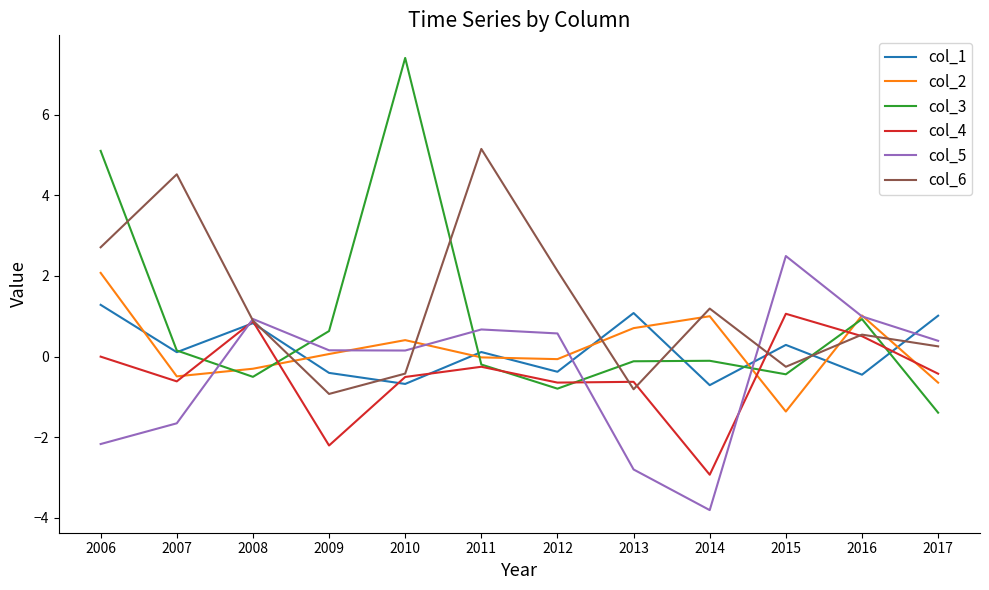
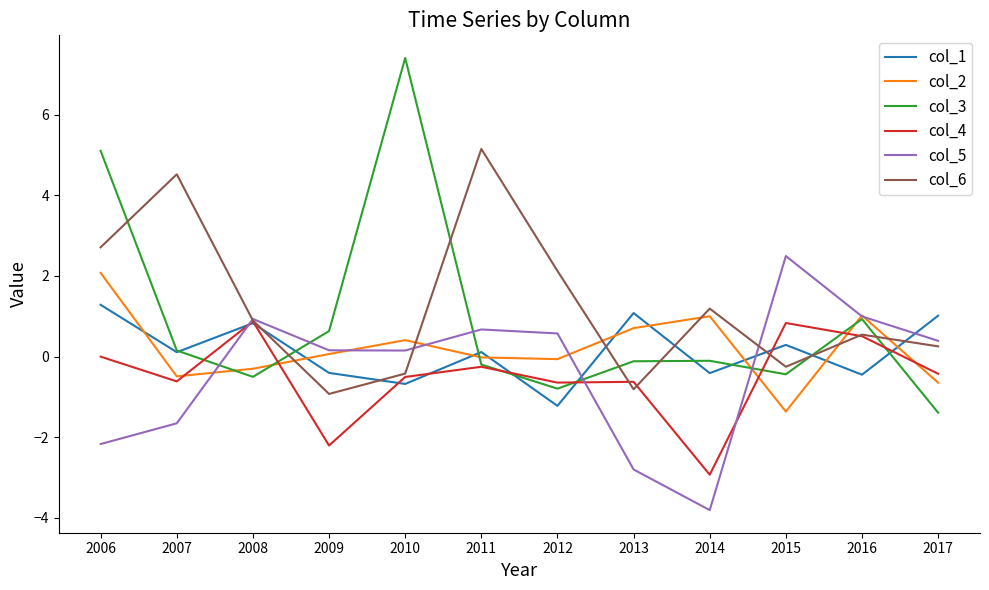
  {
    "col_1": {
      "2006": 1.3,
      "2009": -0.4,
      "2010": -0.7,
      "2011": 0.1,
-     "2012": -0.4,
+     "2012": -1.2,
      "2013": 1.1,
-     "2014": -0.7,
+     "2014": -0.4,
      "2015": 0.3,
      "2016": -0.4,
      "2017": 1.0
    },
    "col_2": {
      "2006": 2.1,
      "2007": -0.5,
      "2008": -0.3,
      "2009": 0.1,
      "2010": 0.4,
      "2011": 0.0,
      "2012": -0.1,
      "2013": 0.7,
      "2014": 1.0,
      "2015": -1.4,
      "2017": -0.6
    },
    "col_3": {
      "2006": 5.1,
      "2008": -0.5,
      "2009": 0.6,
      "2010": 7.4,
      "2012": -0.8,
      "2013": -0.1,
      "2014": -0.1,
      "2015": -0.4,
      "2016": 0.9,
      "2017": -1.4
    },
    "col_4": {
      "2006": 0.0,
      "2007": -0.6,
      "2009": -2.2,
      "2010": -0.5,
      "2012": -0.6,
      "2013": -0.6,
      "2014": -2.9,
-     "2015": 1.1,
+     "2015": 0.8,
      "2017": -0.4
    },
    "col_5": {
      "2006": -2.2,
      "2007": -1.7,
      "2009": 0.2,
      "2010": 0.1,
      "2011": 0.7,
      "2012": 0.6,
      "2013": -2.8,
      "2014": -3.8,
      "2015": 2.5,
      "2017": 0.4
    },
    "col_6": {
      "2006": 2.7,
      "2007": 4.5,
      "2009": -0.9,
      "2010": -0.4,
      "2011": 5.1,
      "2012": 2.1,
      "2013": -0.8,
      "2014": 1.2,
      "2015": -0.3,
      "2017": 0.3
    }
  }
